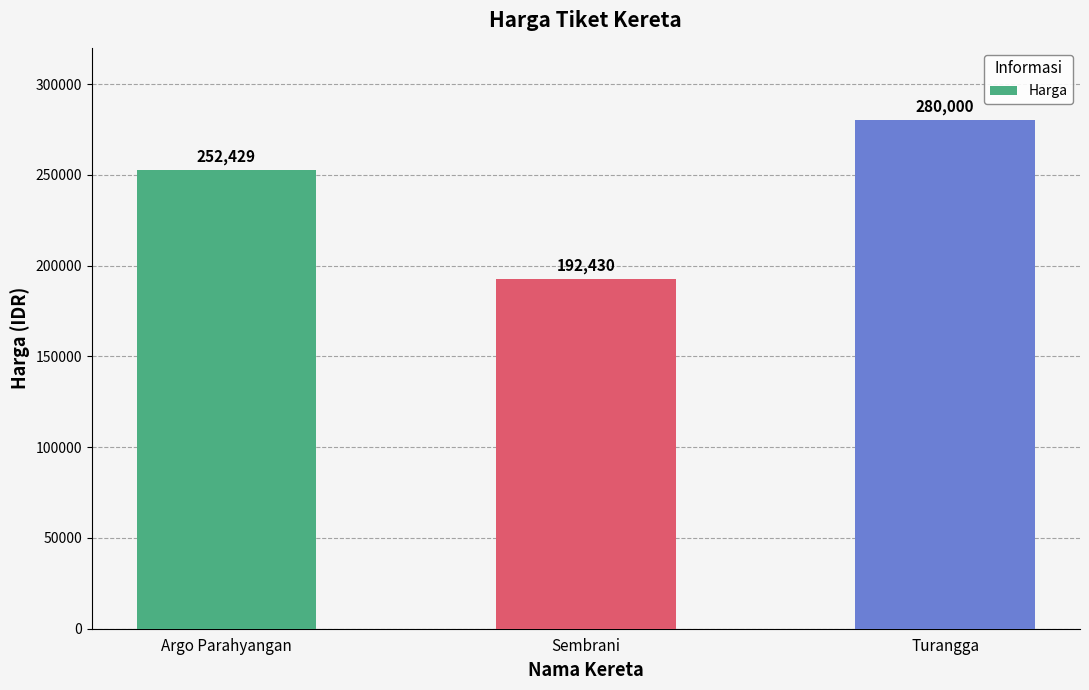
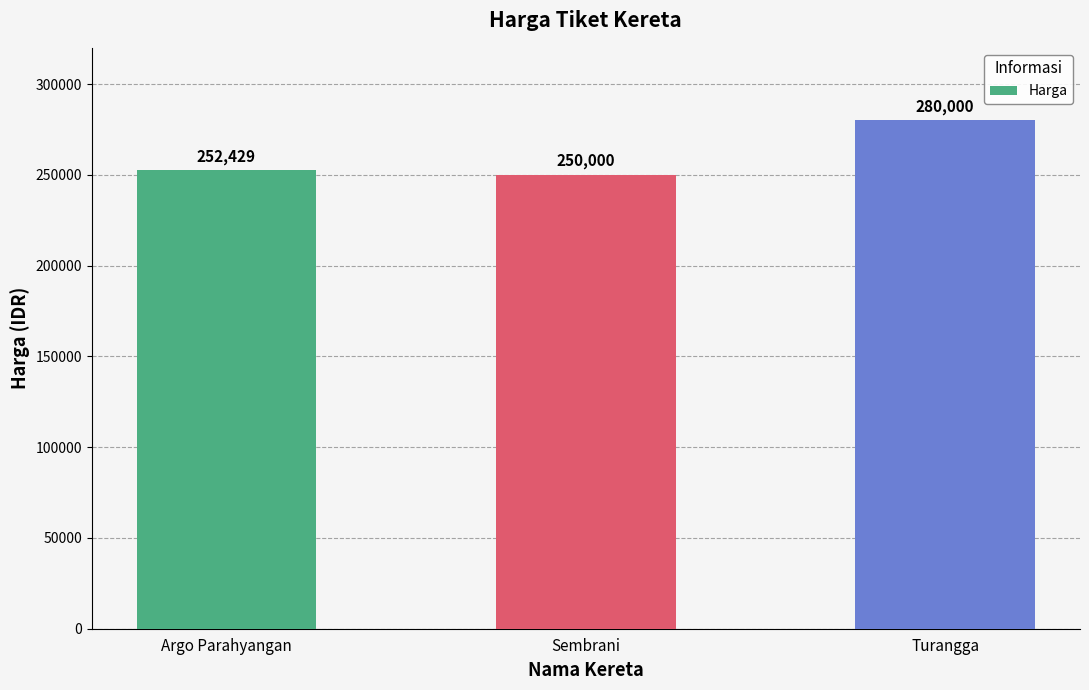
  {
    "Argo Parahyangan": "252,429",
-   "Sembrani": "192,430",
+   "Sembrani": "250,000",
    "Turangga": "280,000"
  }
